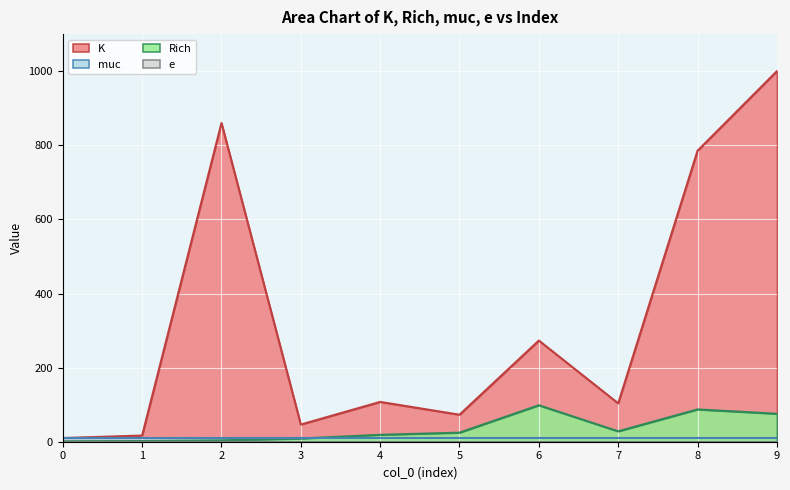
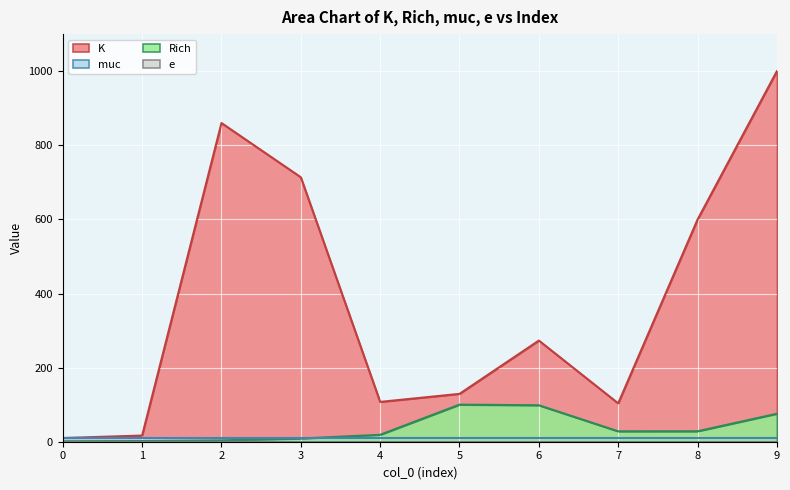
  {
    "K": {
      "2": 860,
-     "3": 50,
+     "3": 710,
      "4": 110,
-     "5": 70,
+     "5": 130,
      "6": 270,
      "7": 100,
-     "8": 790,
+     "8": 600,
      "9": 1000
    },
    "Rich": {
      "4": 20,
-     "5": 20,
+     "5": 100,
      "6": 100,
      "7": 30,
-     "8": 90,
+     "8": 30,
      "9": 80
    }
  }
